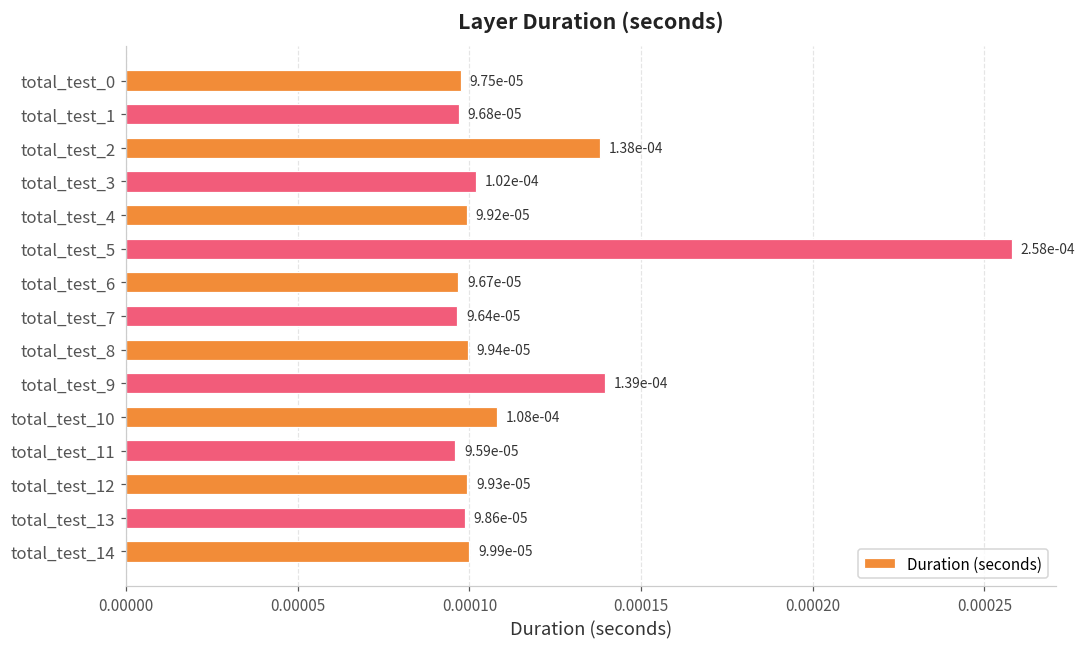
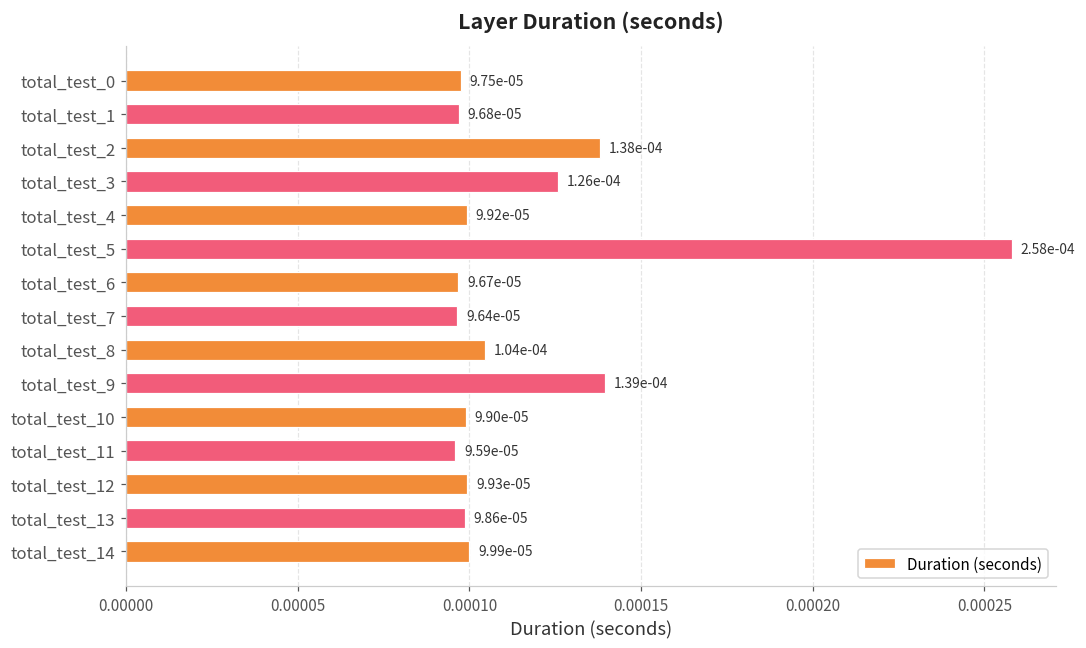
  {
    "total_test_0": "9.75e-05",
    "total_test_1": "9.68e-05",
    "total_test_2": "1.38e-04",
-   "total_test_3": "1.02e-04",
+   "total_test_3": "1.26e-04",
    "total_test_4": "9.92e-05",
    "total_test_5": "2.58e-04",
    "total_test_6": "9.67e-05",
    "total_test_7": "9.64e-05",
-   "total_test_8": "9.94e-05",
+   "total_test_8": "1.04e-04",
    "total_test_9": "1.39e-04",
-   "total_test_10": "1.08e-04",
+   "total_test_10": "9.90e-05",
    "total_test_11": "9.59e-05",
    "total_test_12": "9.93e-05",
    "total_test_13": "9.86e-05",
    "total_test_14": "9.99e-05"
  }
